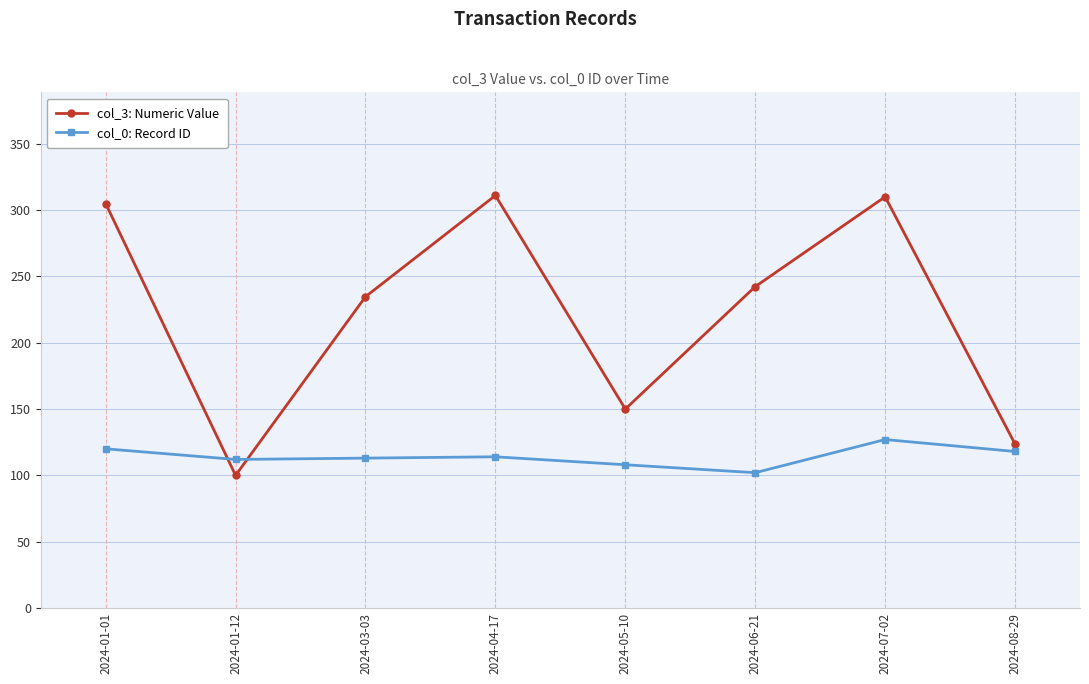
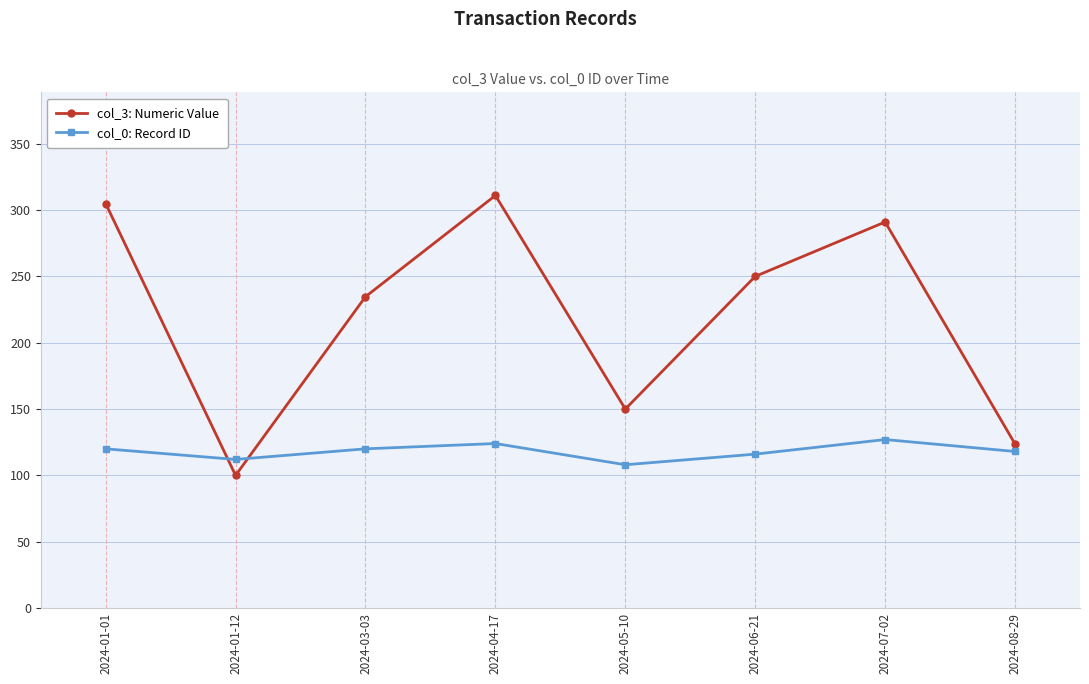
  {
    "col_3: Numeric Value": {
      "2024-01-01": 305,
      "2024-01-12": 100,
      "2024-03-03": 235,
      "2024-04-17": 311,
      "2024-05-10": 150,
-     "2024-06-21": 242,
-     "2024-07-02": 310,
+     "2024-06-21": 250,
+     "2024-07-02": 291,
      "2024-08-29": 124
    },
    "col_0: Record ID": {
      "2024-01-01": 120,
      "2024-01-12": 112,
-     "2024-03-03": 113,
-     "2024-04-17": 114,
+     "2024-03-03": 120,
+     "2024-04-17": 124,
      "2024-05-10": 108,
-     "2024-06-21": 102,
+     "2024-06-21": 116,
      "2024-07-02": 127,
      "2024-08-29": 118
    }
  }
